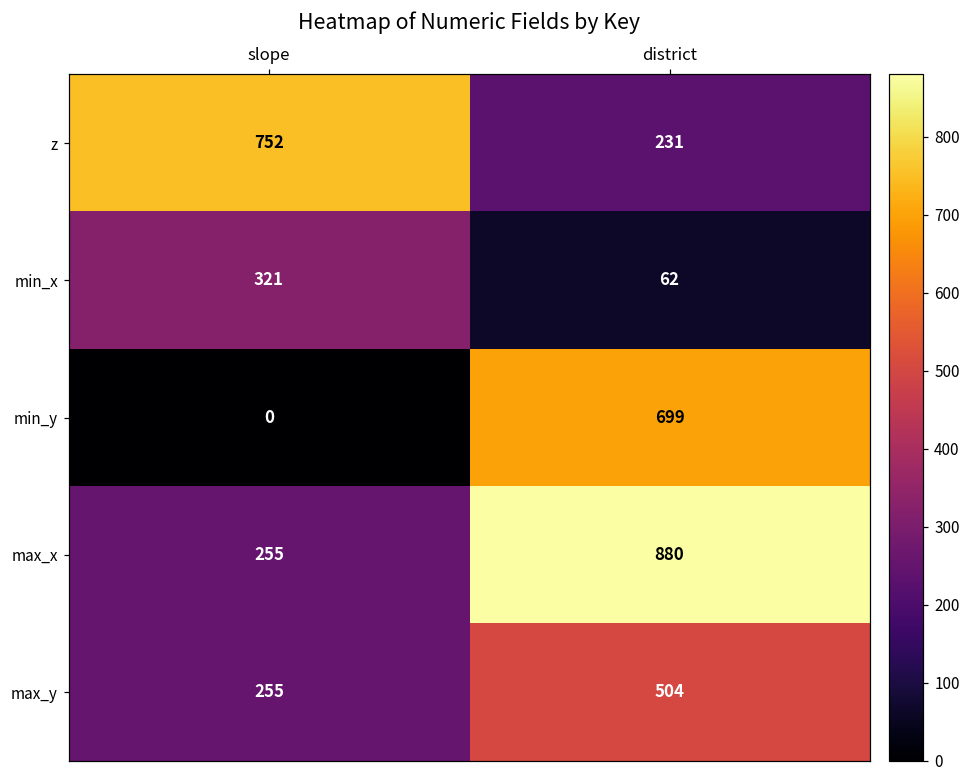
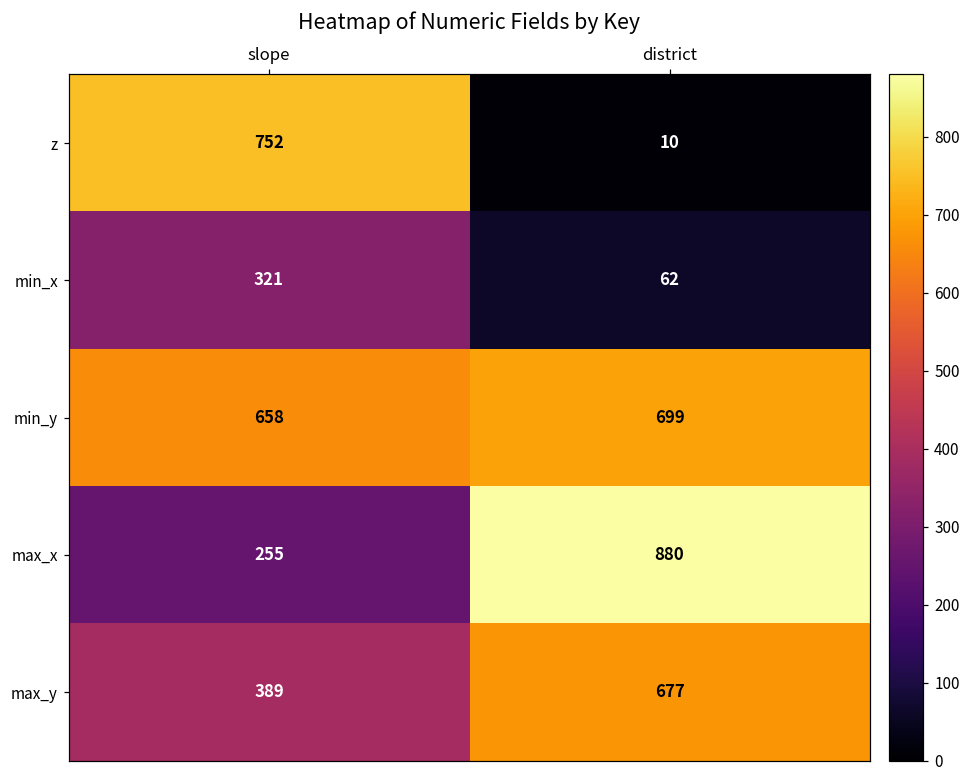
  {
    "z": {
      "slope": 752,
-     "district": 231
+     "district": 10
    },
    "min_x": {
      "slope": 321,
      "district": 62
    },
    "min_y": {
-     "slope": 0,
+     "slope": 658,
      "district": 699
    },
    "max_x": {
      "slope": 255,
      "district": 880
    },
    "max_y": {
-     "slope": 255,
-     "district": 504
+     "slope": 389,
+     "district": 677
    }
  }
